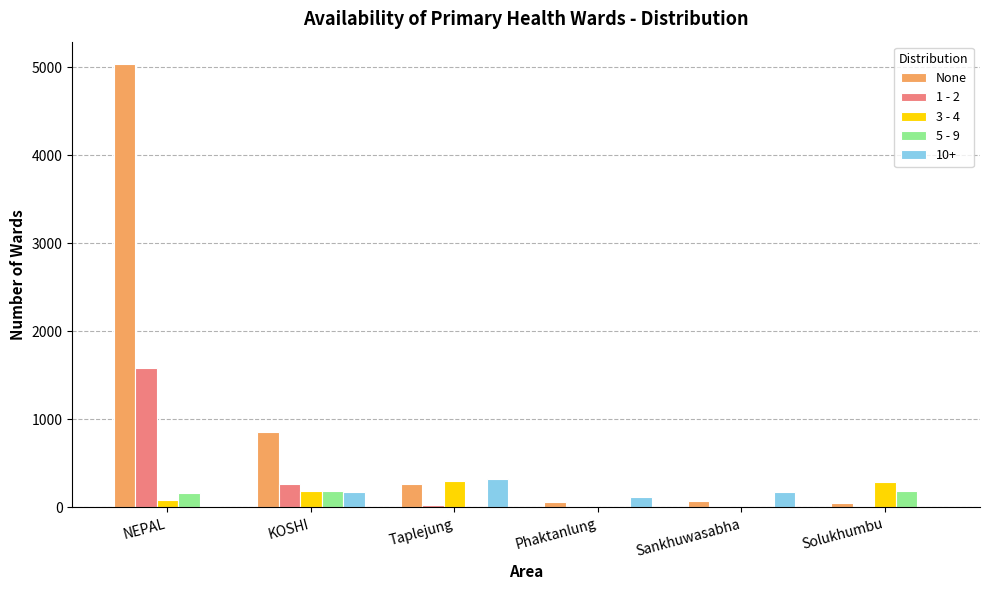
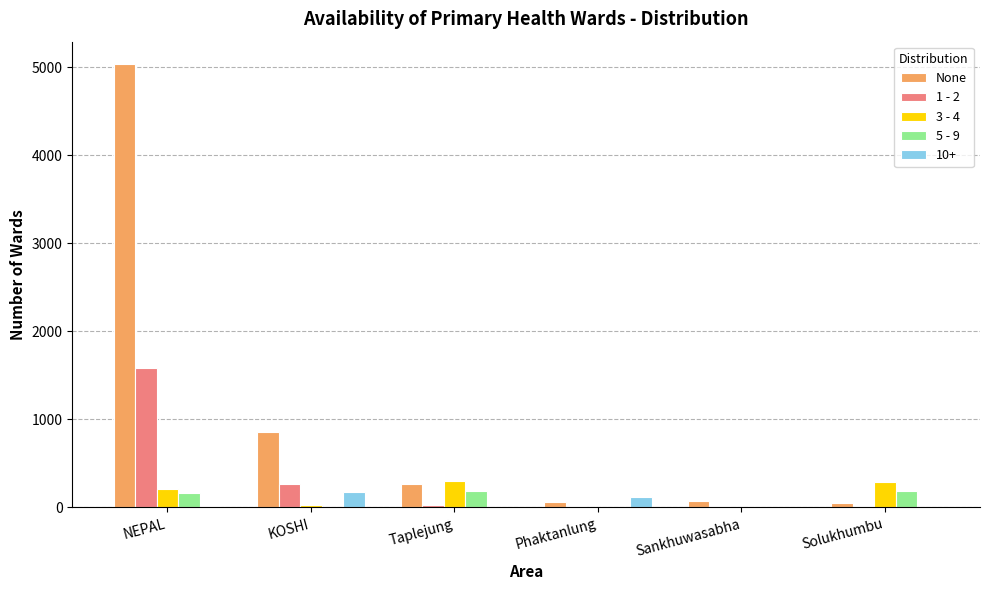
  {
    "3 - 4": {
-     "NEPAL": 100,
-     "KOSHI": 200,
+     "NEPAL": 200,
+     "KOSHI": 0,
      "Taplejung": 300,
      "Solukhumbu": 300
    },
    "5 - 9": {
      "NEPAL": 200,
-     "KOSHI": 200,
-     "Taplejung": 0,
+     "KOSHI": 0,
+     "Taplejung": 200,
      "Phaktanlung": 0,
      "Sankhuwasabha": 0,
      "Solukhumbu": 200
    },
    "10+": {
      "KOSHI": 200,
-     "Taplejung": 300,
+     "Taplejung": 0,
      "Phaktanlung": 100,
-     "Sankhuwasabha": 200,
+     "Sankhuwasabha": 0,
      "Solukhumbu": 0
    }
  }
